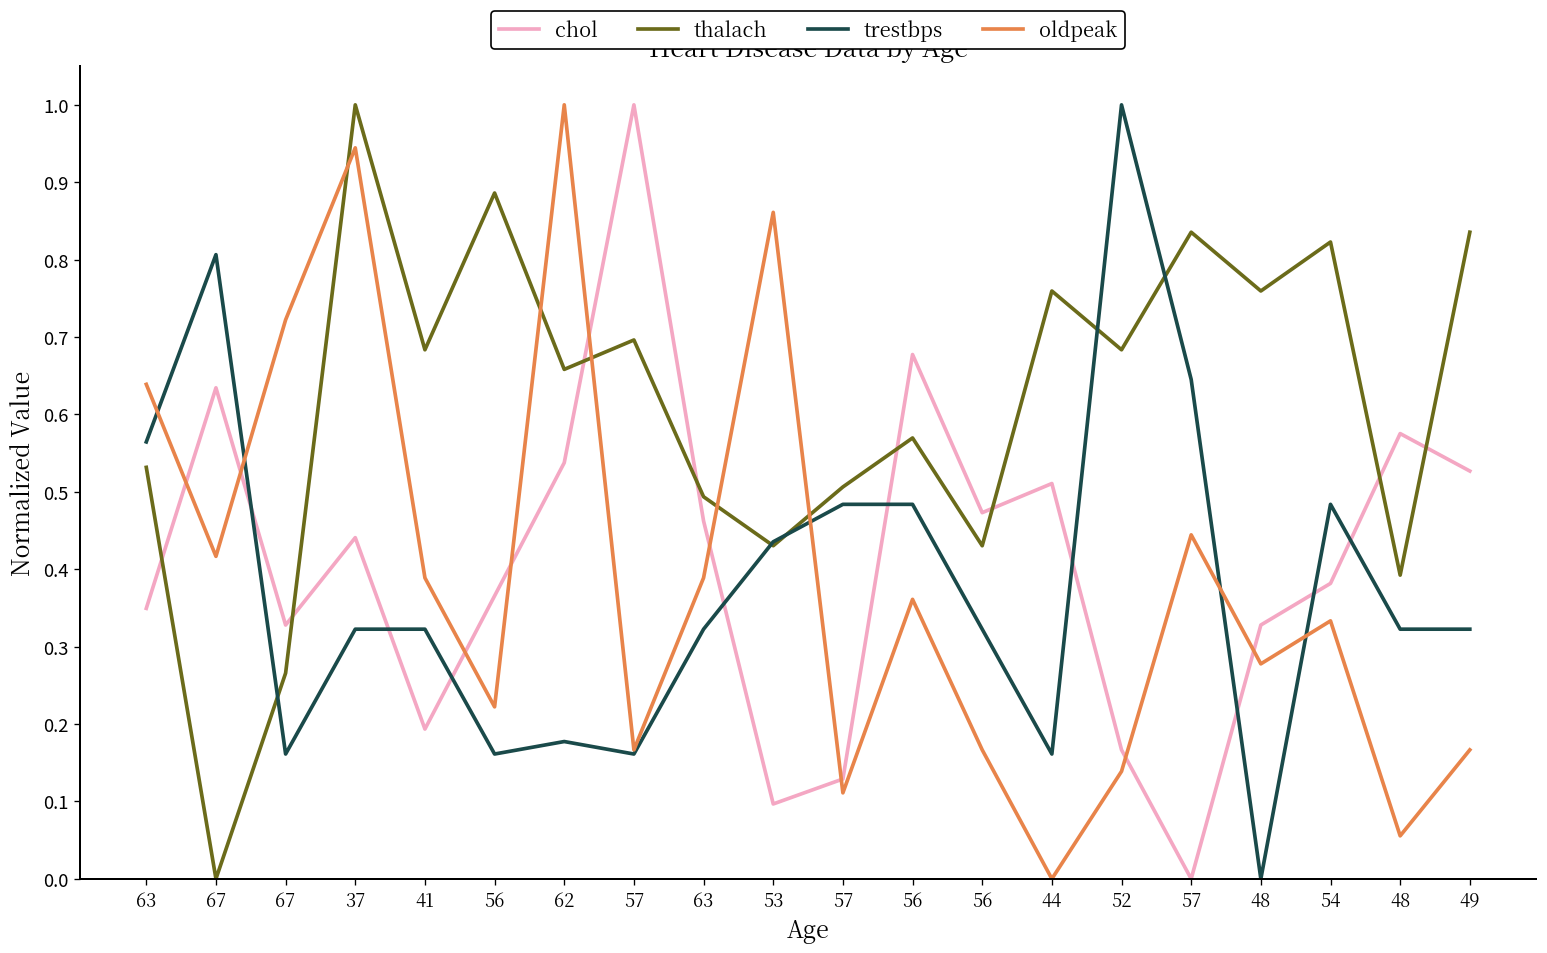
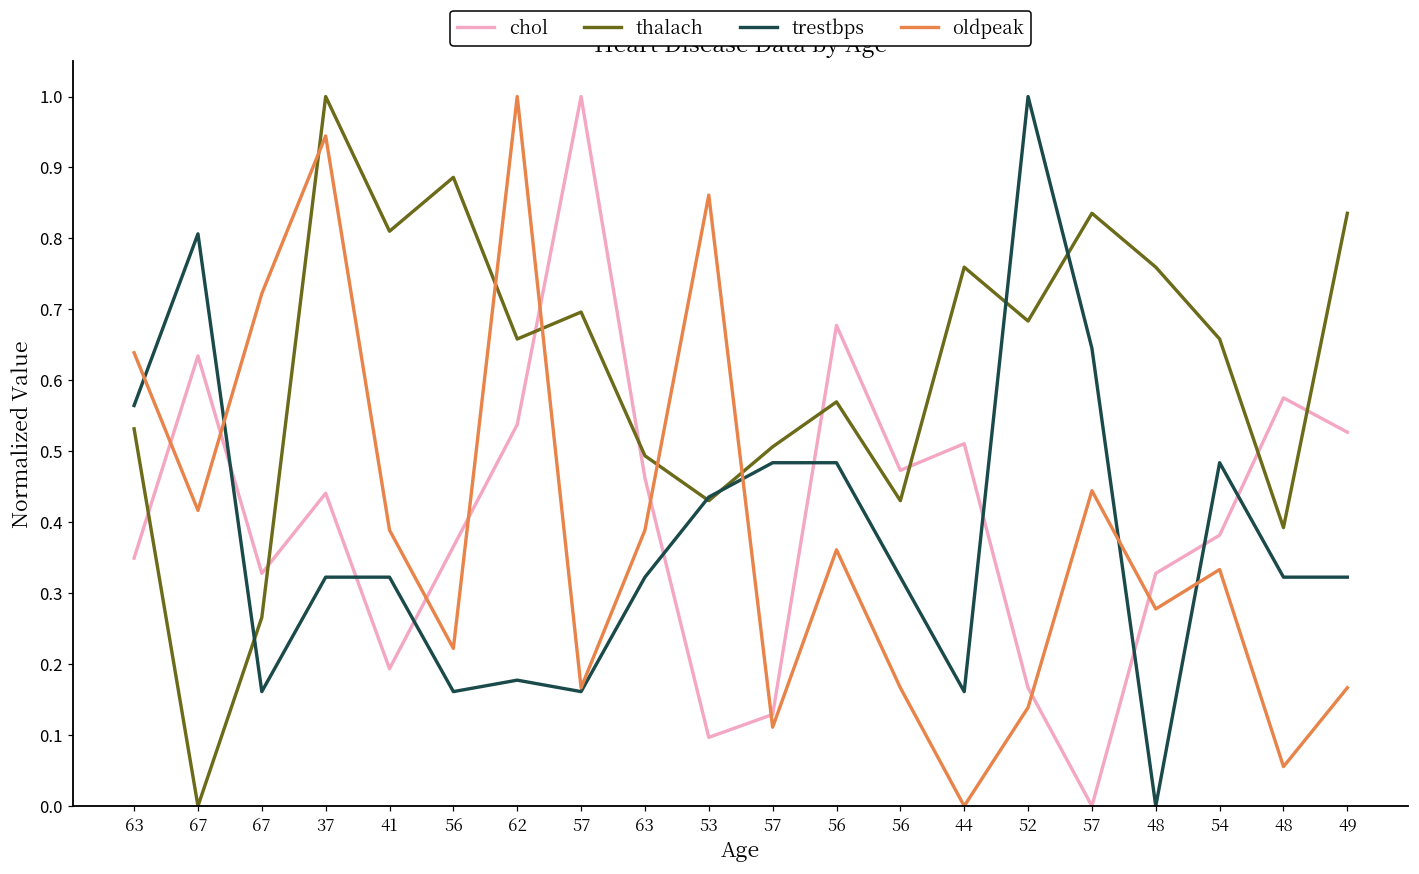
  {
    "chol": {
      "37": 0.44,
      "41": 0.19,
      "62": 0.54,
      "53": 0.10,
      "44": 0.51,
      "52": 0.17,
      "54": 0.38,
      "49": 0.53
    },
    "thalach": {
      "37": 1.00,
-     "41": 0.68,
+     "41": 0.81,
      "62": 0.66,
      "53": 0.43,
      "44": 0.76,
      "52": 0.68,
-     "54": 0.82,
+     "54": 0.66,
      "49": 0.84
    },
    "trestbps": {
      "37": 0.32,
      "41": 0.32,
      "62": 0.18,
      "53": 0.44,
      "44": 0.16,
      "52": 1.00,
      "54": 0.48,
      "49": 0.32
    },
    "oldpeak": {
      "37": 0.94,
      "41": 0.39,
      "62": 1.00,
      "53": 0.86,
      "44": 0.00,
      "52": 0.14,
      "54": 0.33,
      "49": 0.17
    }
  }
